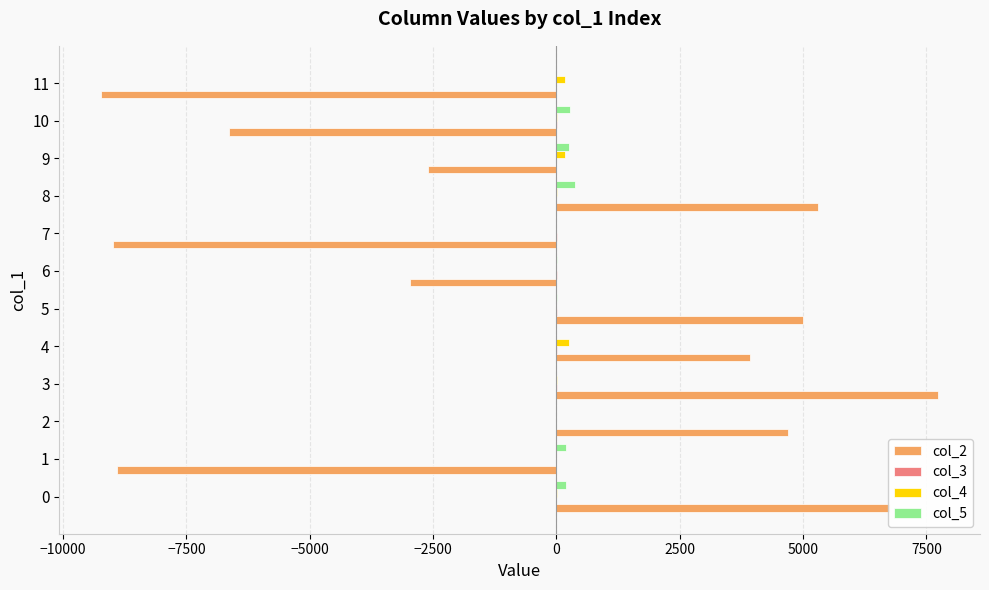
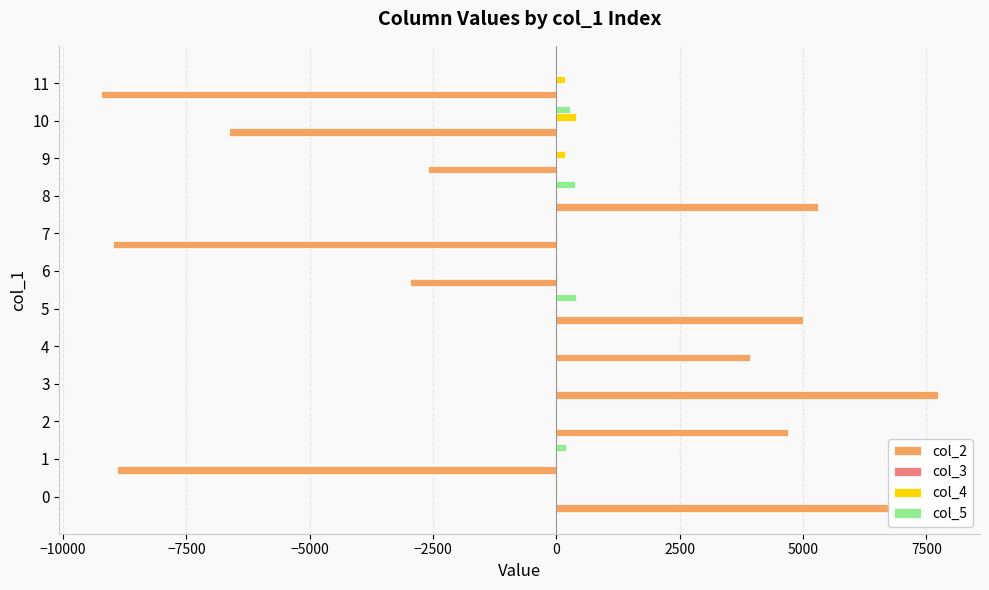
  {
    "col_4": {
      "11": 200,
-     "10": 0,
+     "10": 400,
      "9": 200,
-     "4": 300
+     "4": 0
    },
    "col_5": {
      "10": 300,
-     "9": 300,
+     "9": 0,
      "8": 400,
-     "5": 0,
+     "5": 400,
      "1": 200,
-     "0": 200
+     "0": 0
    }
  }
